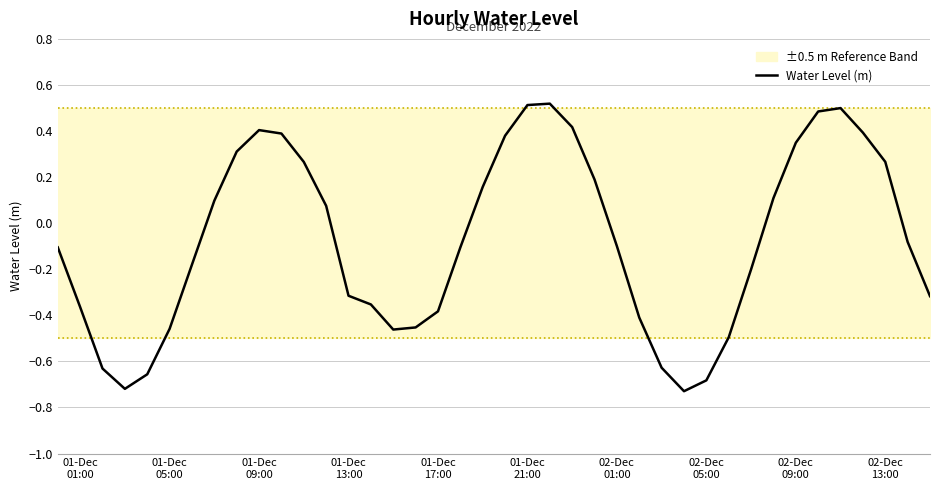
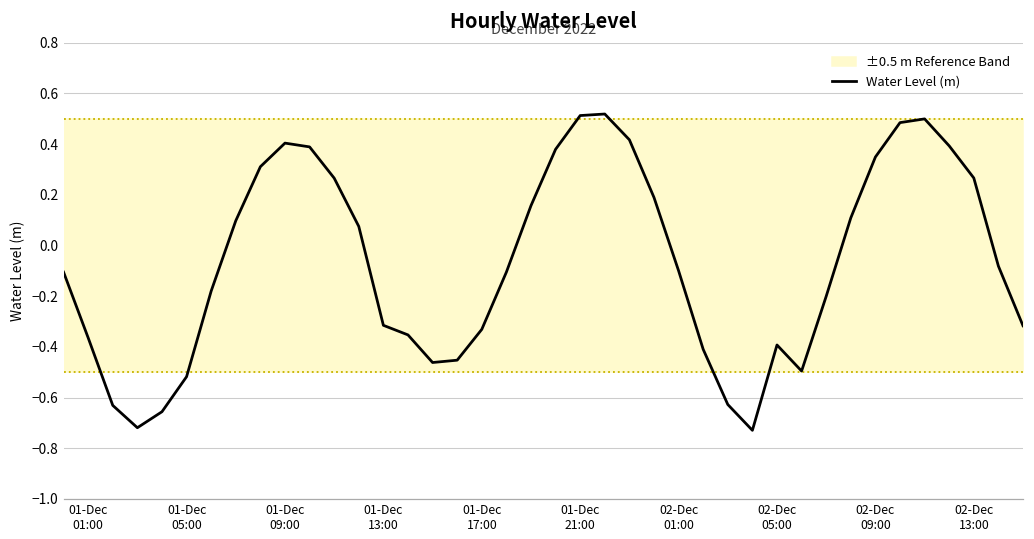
  {
    "±0.5 m Reference Band": {
      "01-Dec 01:00": 0.50,
      "01-Dec 05:00": 0.50,
      "01-Dec 09:00": 0.50,
      "01-Dec 13:00": 0.50,
      "01-Dec 17:00": 0.50,
      "01-Dec 21:00": 0.50,
      "02-Dec 01:00": 0.50,
      "02-Dec 05:00": 0.50,
      "02-Dec 09:00": 0.50,
      "02-Dec 13:00": 0.50
    },
    "Water Level (m)": {
      "01-Dec 01:00": -0.36,
-     "01-Dec 05:00": -0.46,
+     "01-Dec 05:00": -0.52,
      "01-Dec 09:00": 0.40,
      "01-Dec 13:00": -0.32,
-     "01-Dec 17:00": -0.38,
+     "01-Dec 17:00": -0.33,
      "01-Dec 21:00": 0.51,
      "02-Dec 01:00": -0.10,
-     "02-Dec 05:00": -0.68,
+     "02-Dec 05:00": -0.39,
      "02-Dec 09:00": 0.35,
      "02-Dec 13:00": 0.27
    }
  }
